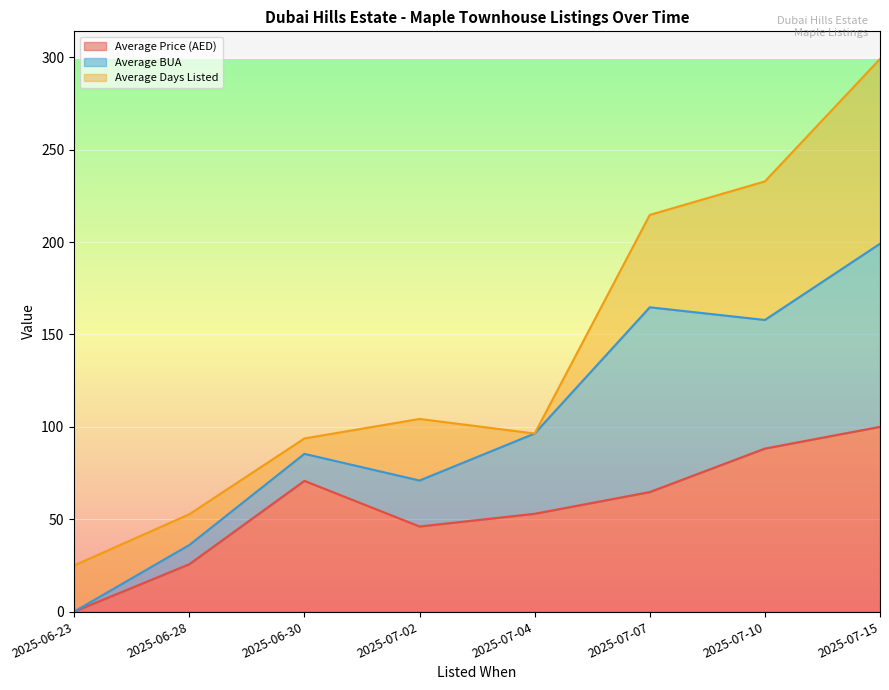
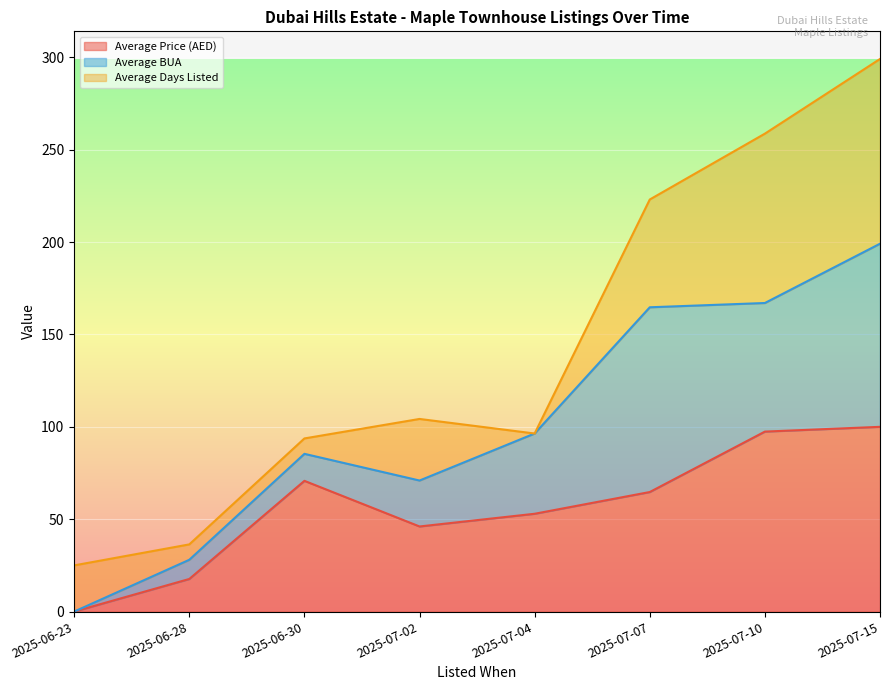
  {
    "Average Price (AED)": {
-     "2025-06-28": 26,
+     "2025-06-28": 18,
      "2025-06-30": 71,
      "2025-07-02": 46,
      "2025-07-04": 53,
      "2025-07-07": 65,
-     "2025-07-10": 88,
+     "2025-07-10": 97,
      "2025-07-15": 100
    },
    "Average BUA": {
      "2025-06-28": 10,
      "2025-06-30": 15,
      "2025-07-02": 25,
      "2025-07-07": 100,
      "2025-07-10": 70,
      "2025-07-15": 99
    },
    "Average Days Listed": {
      "2025-06-23": 25,
-     "2025-06-28": 17,
+     "2025-06-28": 8,
      "2025-06-30": 8,
      "2025-07-02": 33,
-     "2025-07-07": 50,
-     "2025-07-10": 75,
+     "2025-07-07": 58,
+     "2025-07-10": 92,
      "2025-07-15": 100
    }
  }
